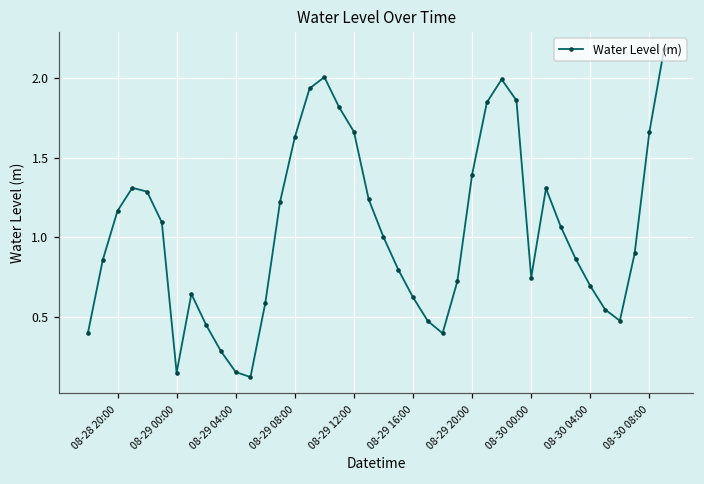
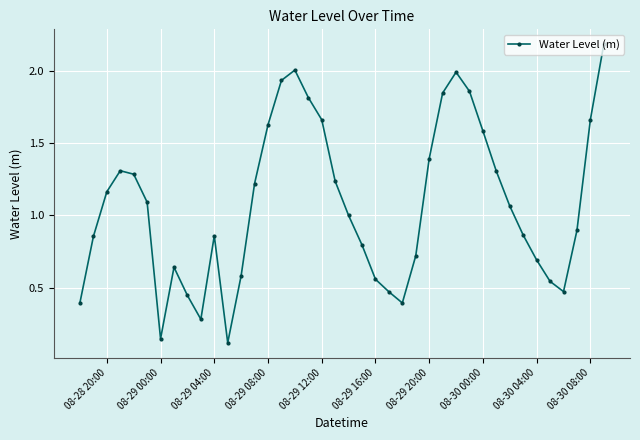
  {
    "08-28 20:00": 1.16,
    "08-29 00:00": 0.15,
-   "08-29 04:00": 0.15,
+   "08-29 04:00": 0.86,
    "08-29 08:00": 1.63,
    "08-29 12:00": 1.66,
-   "08-29 16:00": 0.62,
+   "08-29 16:00": 0.56,
    "08-29 20:00": 1.39,
-   "08-30 00:00": 0.75,
+   "08-30 00:00": 1.58,
    "08-30 04:00": 0.69,
    "08-30 08:00": 1.66
  }
